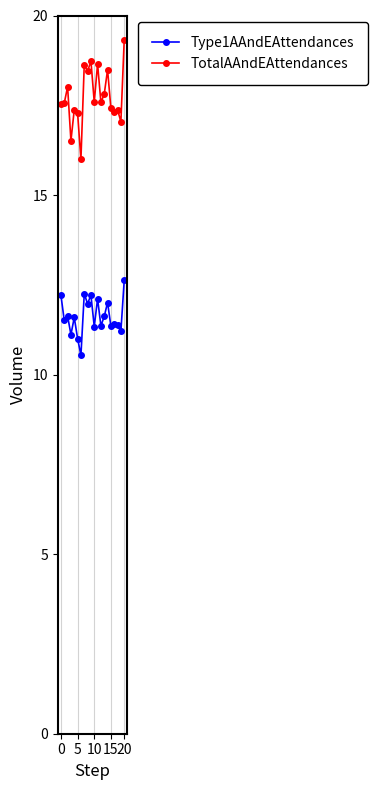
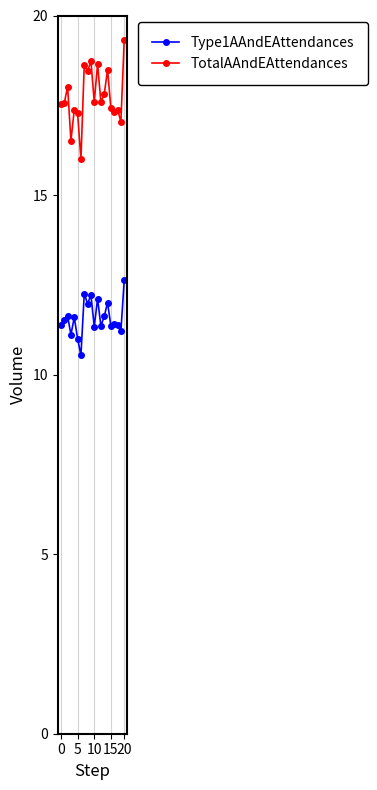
  {
    "Type1AAndEAttendances": {
-     "0": 12.2,
+     "0": 11.4,
      "5": 11.0,
      "10": 11.3,
      "15": 11.3,
      "20": 12.6
    },
    "TotalAAndEAttendances": {
      "0": 17.5,
      "5": 17.3,
      "10": 17.6,
      "15": 17.4,
      "20": 19.3
    }
  }
